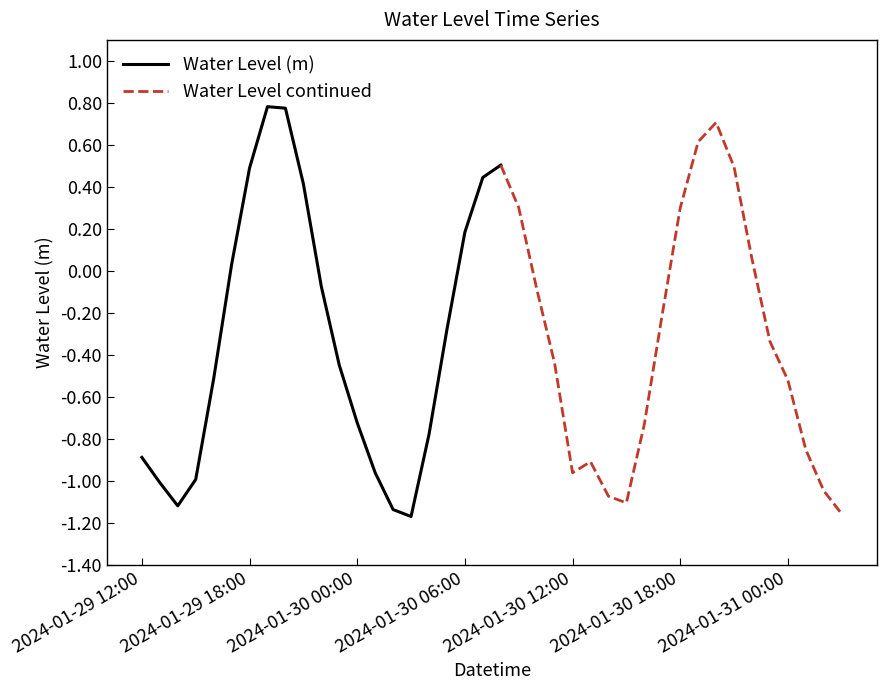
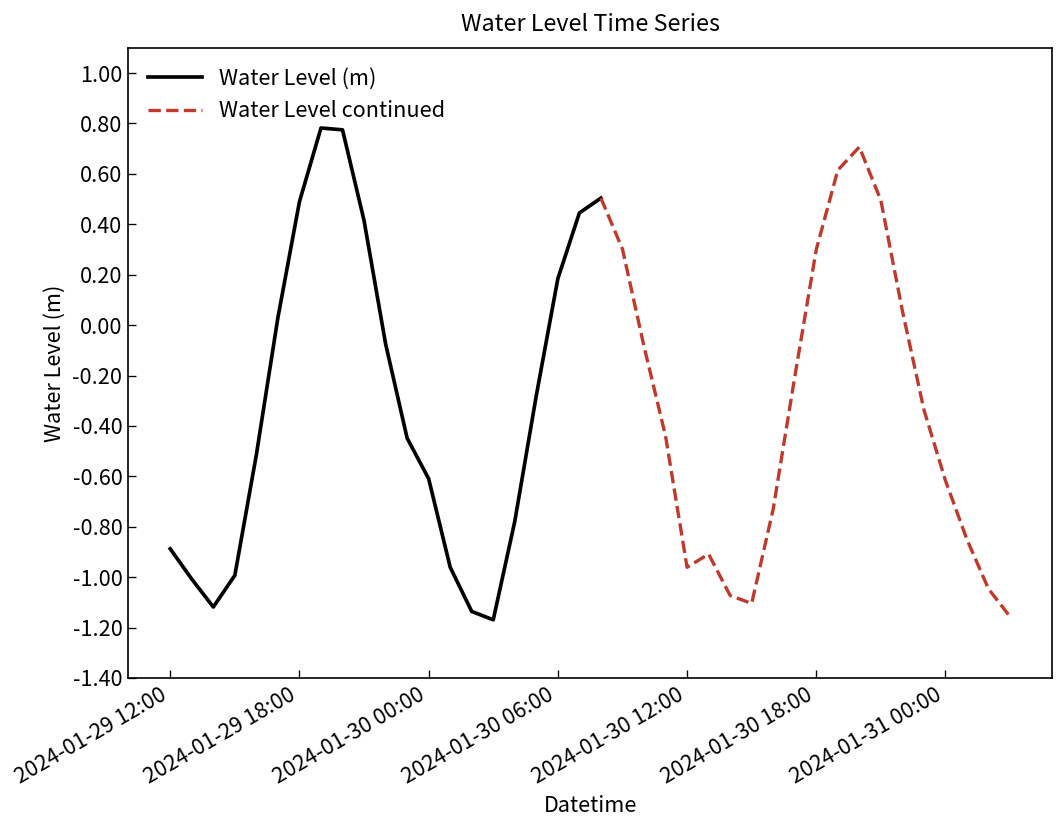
  {
    "Water Level (m)": {
      "2024-01-29 12:00": -0.89,
      "2024-01-29 18:00": 0.49,
-     "2024-01-30 00:00": -0.72,
+     "2024-01-30 00:00": -0.61,
      "2024-01-30 06:00": 0.18
    },
    "Water Level continued": {
      "2024-01-30 12:00": -0.96,
      "2024-01-30 18:00": 0.30,
-     "2024-01-31 00:00": -0.52
+     "2024-01-31 00:00": -0.62
    }
  }
